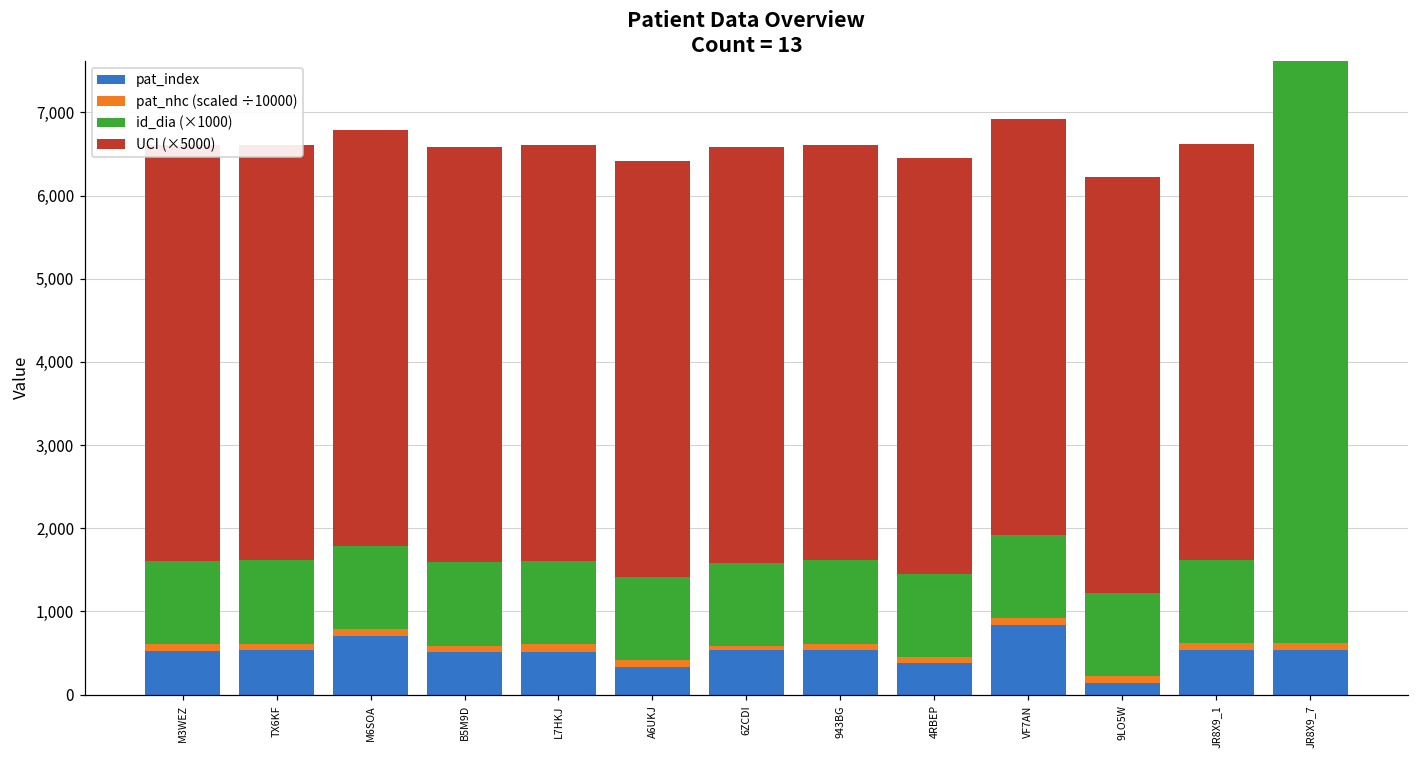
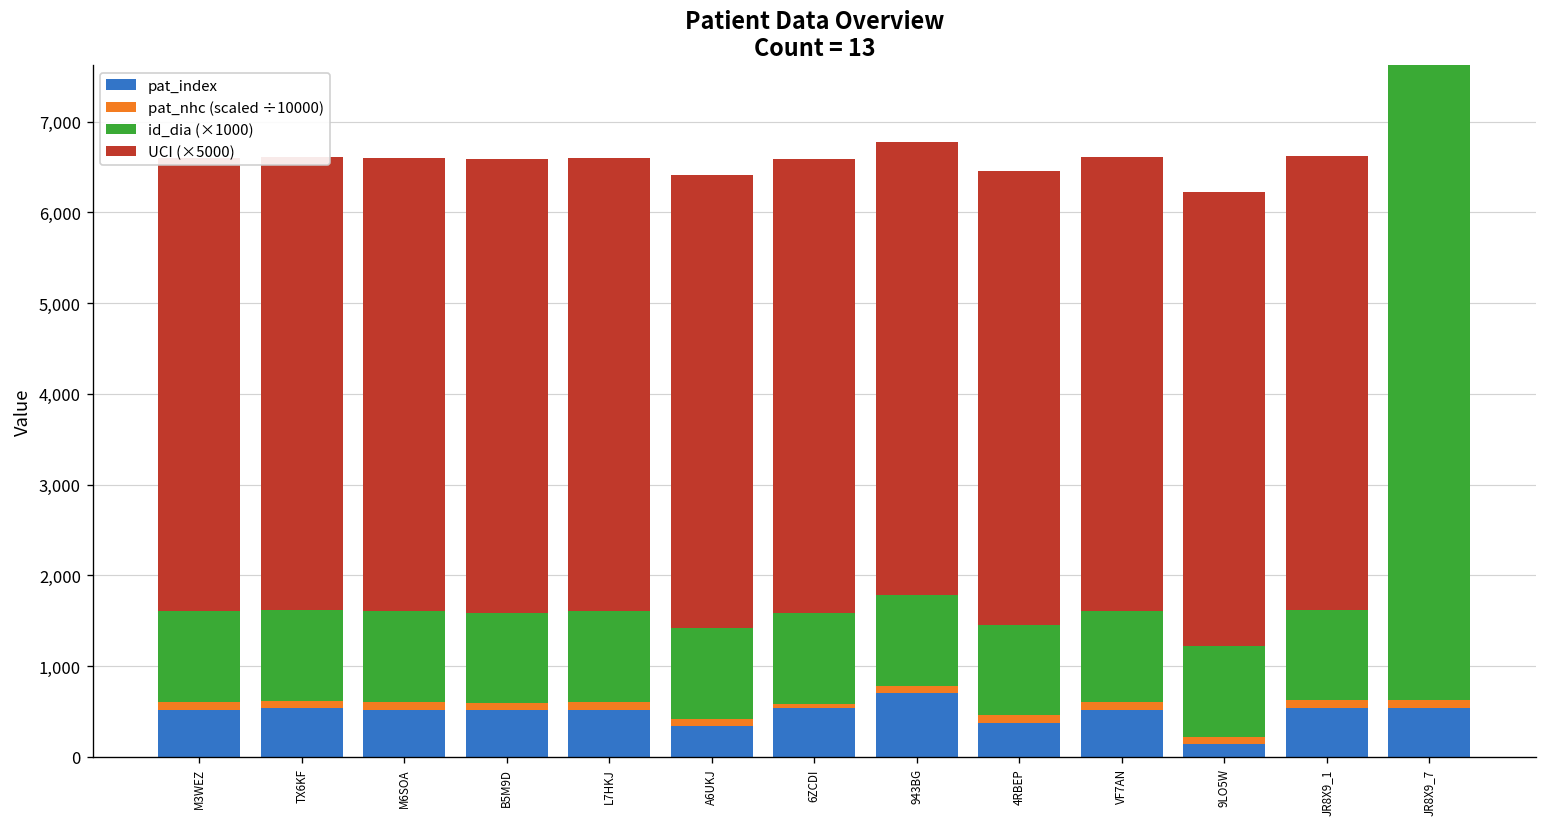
  {
    "pat_index": {
      "M3WEZ": "500",
      "TX6KF": "500",
-     "M6SOA": "700",
+     "M6SOA": "500",
      "B5M9D": "500",
      "L7HKJ": "500",
      "A6UKJ": "300",
      "6ZCDI": "500",
-     "943BG": "500",
+     "943BG": "700",
      "4RBEP": "400",
-     "VF7AN": "800",
+     "VF7AN": "500",
      "9LO5W": "100",
      "JR8X9_1": "500",
      "JR8X9_7": "500"
    },
    "pat_nhc (scaled ÷10000)": {
      "M3WEZ": "100",
      "TX6KF": "100",
      "M6SOA": "100",
      "B5M9D": "100",
      "L7HKJ": "100",
      "A6UKJ": "100",
      "6ZCDI": "0",
      "943BG": "100",
      "4RBEP": "100",
      "VF7AN": "100",
      "9LO5W": "100",
      "JR8X9_1": "100",
      "JR8X9_7": "100"
    },
    "id_dia (×1000)": {
      "M3WEZ": "1,000",
      "TX6KF": "1,000",
      "M6SOA": "1,000",
      "B5M9D": "1,000",
      "L7HKJ": "1,000",
      "A6UKJ": "1,000",
      "6ZCDI": "1,000",
      "943BG": "1,000",
      "4RBEP": "1,000",
      "VF7AN": "1,000",
      "9LO5W": "1,000",
      "JR8X9_1": "1,000",
      "JR8X9_7": "7,000"
    },
    "UCI (×5000)": {
      "M6SOA": "5,000",
      "B5M9D": "5,000",
      "L7HKJ": "5,000",
      "A6UKJ": "5,000",
      "6ZCDI": "5,000",
      "943BG": "5,000",
      "4RBEP": "5,000",
      "VF7AN": "5,000",
      "9LO5W": "5,000",
      "JR8X9_1": "5,000",
      "JR8X9_7": "0"
    }
  }
